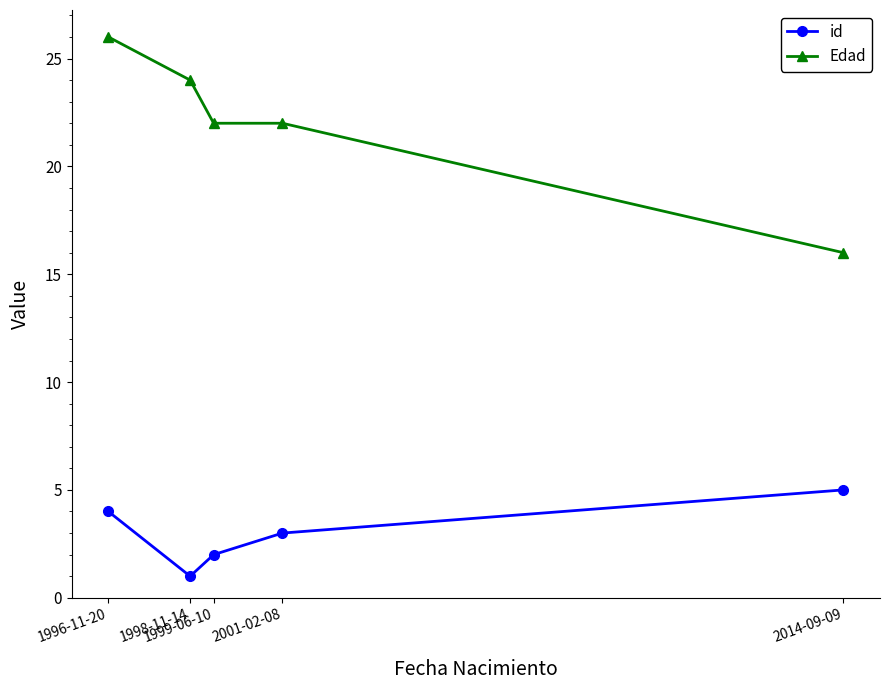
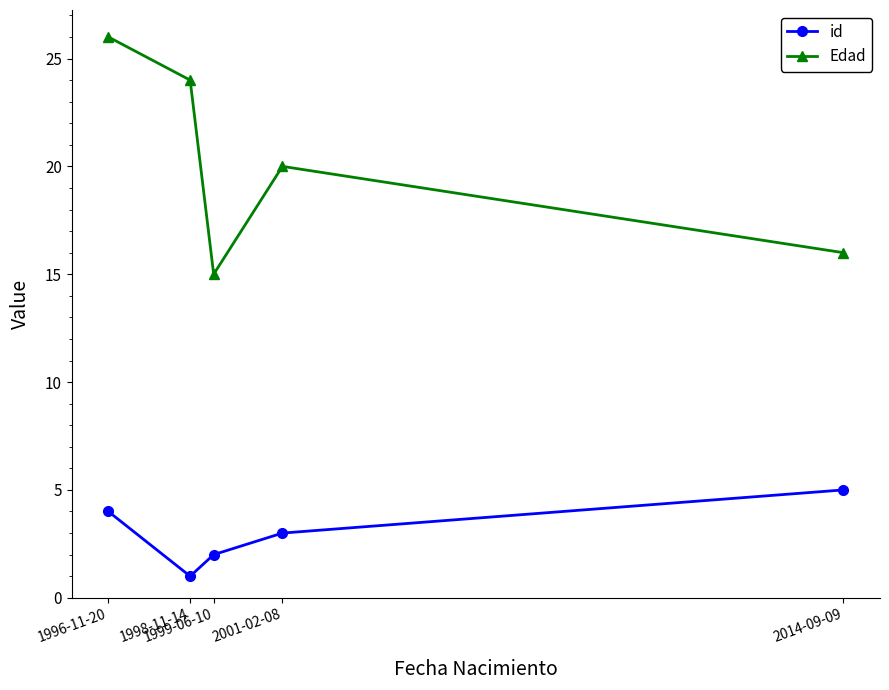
  {
    "id": {
      "1996-11-20": 4,
      "1998-11-14": 1,
      "1999-06-10": 2,
      "2001-02-08": 3,
      "2014-09-09": 5
    },
    "Edad": {
      "1996-11-20": 26,
      "1998-11-14": 24,
-     "1999-06-10": 22,
-     "2001-02-08": 22,
+     "1999-06-10": 15,
+     "2001-02-08": 20,
      "2014-09-09": 16
    }
  }
